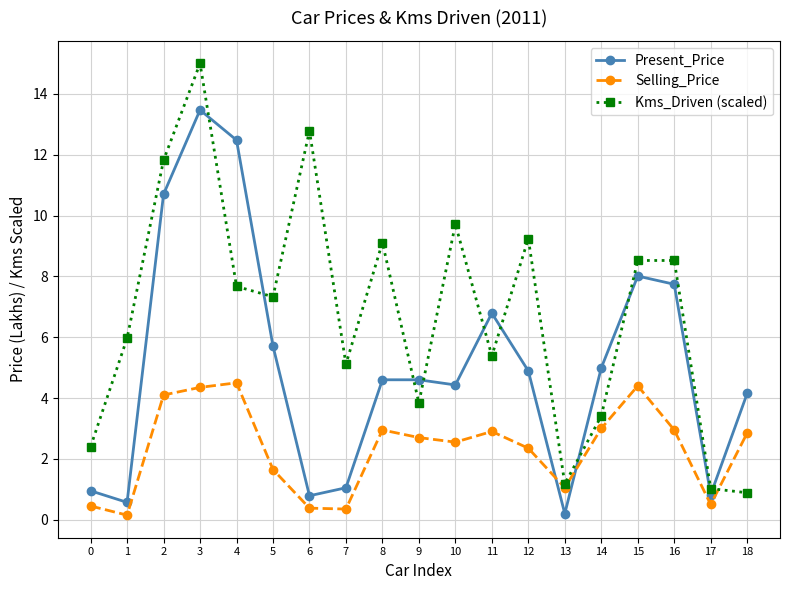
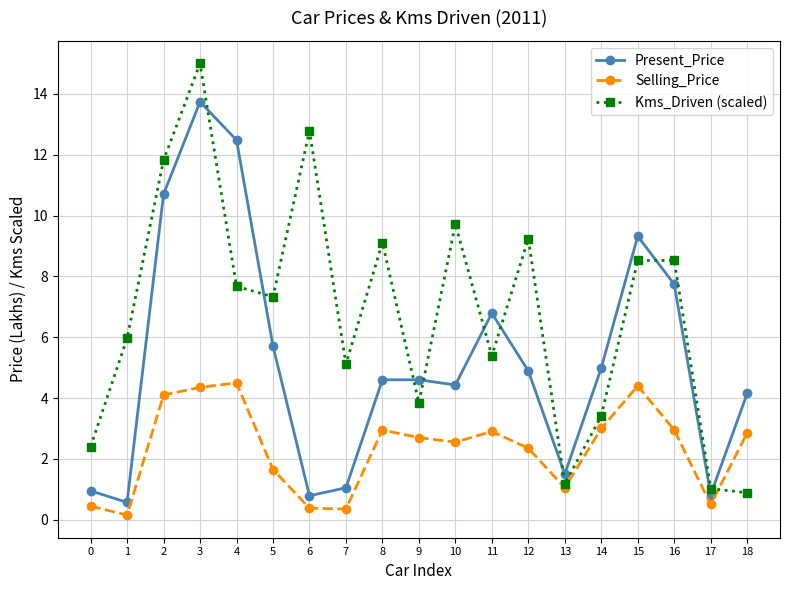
  {
    "Present_Price": {
      "0": 1.0,
      "1": 0.6,
      "2": 10.7,
-     "3": 13.5,
+     "3": 13.7,
      "4": 12.5,
      "5": 5.7,
      "6": 0.8,
      "7": 1.1,
      "8": 4.6,
      "9": 4.6,
      "10": 4.4,
      "11": 6.8,
      "12": 4.9,
-     "13": 0.2,
+     "13": 1.5,
      "14": 5.0,
-     "15": 8.0,
+     "15": 9.3,
      "16": 7.7,
      "17": 0.8,
      "18": 4.2
    },
    "Selling_Price": {
      "0": 0.5,
      "1": 0.2,
      "2": 4.1,
      "3": 4.4,
      "4": 4.5,
      "5": 1.7,
      "6": 0.4,
      "7": 0.4,
      "8": 3.0,
      "9": 2.7,
      "10": 2.6,
      "11": 2.9,
      "12": 2.4,
      "13": 1.1,
      "14": 3.0,
      "15": 4.4,
      "16": 3.0,
      "17": 0.5,
      "18": 2.9
    },
    "Kms_Driven (scaled)": {
      "0": 2.4,
      "1": 6.0,
      "2": 11.8,
      "3": 15.0,
      "4": 7.7,
      "5": 7.3,
      "6": 12.8,
      "7": 5.1,
      "8": 9.1,
      "9": 3.8,
      "10": 9.7,
      "11": 5.4,
      "12": 9.2,
      "13": 1.2,
      "14": 3.4,
      "15": 8.5,
      "16": 8.5,
      "17": 1.0,
      "18": 0.9
    }
  }
